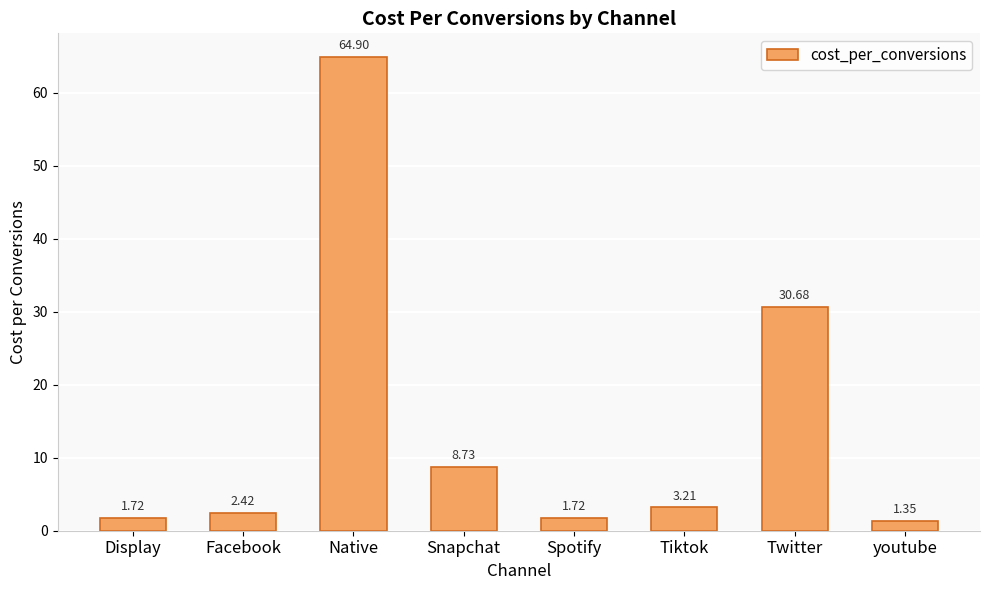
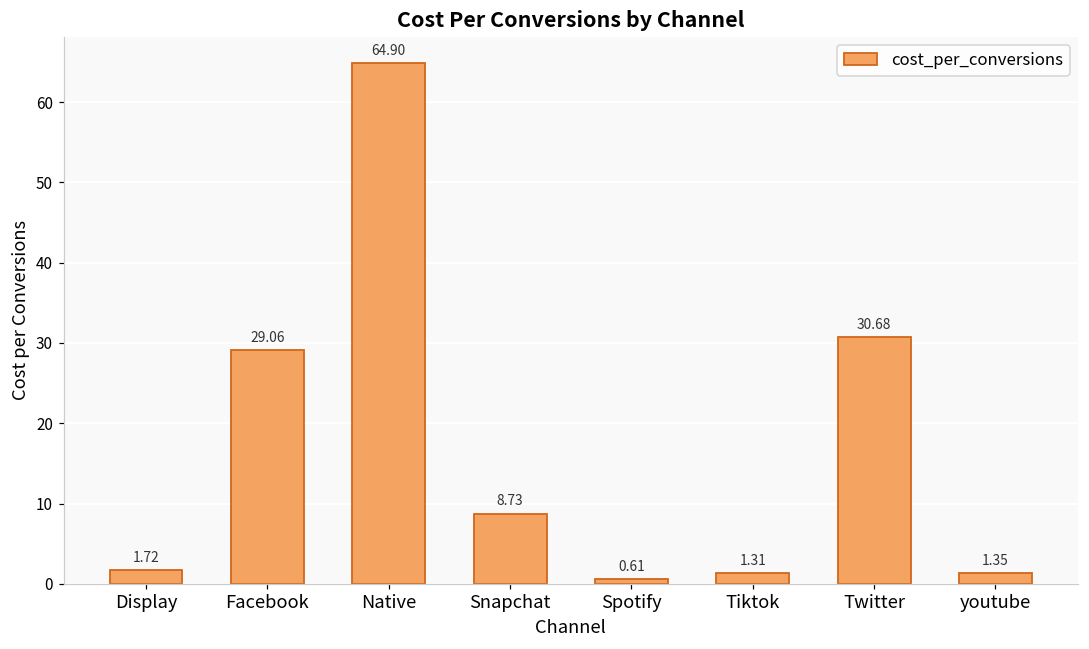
  {
    "Display": 1.72,
-   "Facebook": 2.42,
+   "Facebook": 29.06,
    "Native": 64.90,
    "Snapchat": 8.73,
-   "Spotify": 1.72,
-   "Tiktok": 3.21,
+   "Spotify": 0.61,
+   "Tiktok": 1.31,
    "Twitter": 30.68,
    "youtube": 1.35
  }
